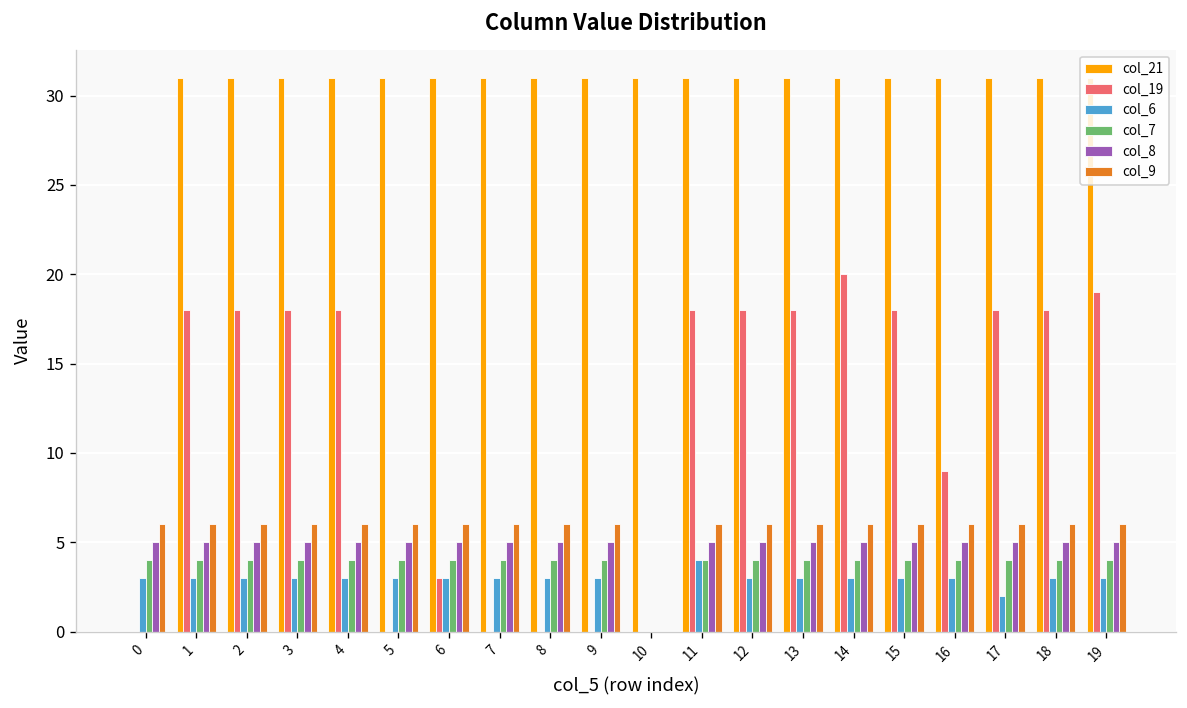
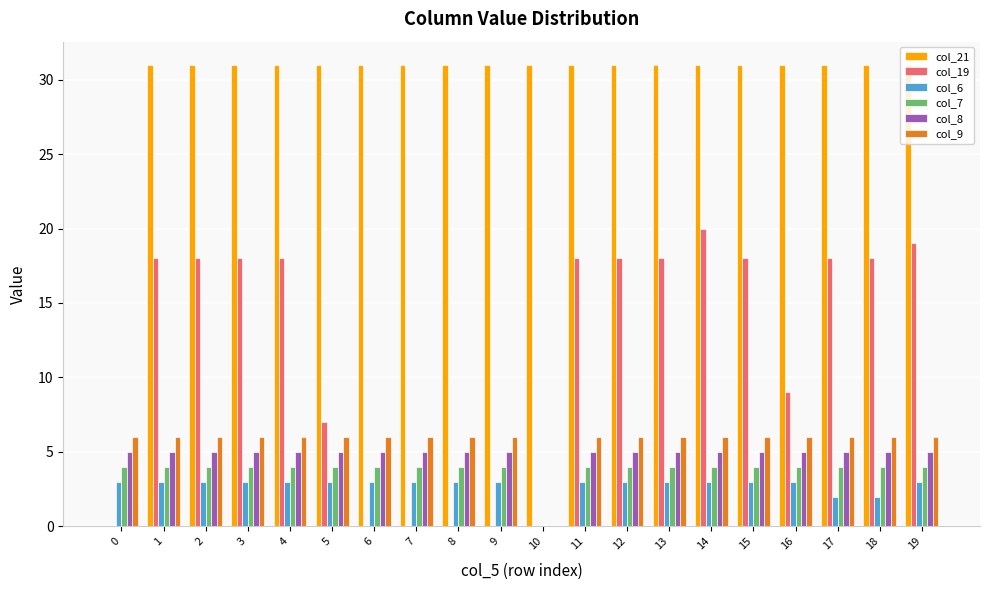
  {
    "col_19": {
      "0": 0,
      "1": 18,
      "2": 18,
      "3": 18,
      "4": 18,
-     "5": 0,
-     "6": 3,
+     "5": 7,
+     "6": 0,
      "7": 0,
      "8": 0,
      "9": 0,
      "10": 0,
      "11": 18,
      "12": 18,
      "13": 18,
      "14": 20,
      "15": 18,
      "16": 9,
      "17": 18,
      "18": 18,
      "19": 19
    },
    "col_6": {
      "0": 3,
      "1": 3,
      "2": 3,
      "3": 3,
      "4": 3,
      "5": 3,
      "6": 3,
      "7": 3,
      "8": 3,
      "9": 3,
      "10": 0,
-     "11": 4,
+     "11": 3,
      "12": 3,
      "13": 3,
      "14": 3,
      "15": 3,
      "16": 3,
      "17": 2,
-     "18": 3,
+     "18": 2,
      "19": 3
    },
    "col_7": {
      "0": 4,
      "1": 4,
      "2": 4,
      "3": 4,
      "4": 4,
      "5": 4,
      "6": 4,
      "7": 4,
      "8": 4,
      "9": 4,
      "10": 0,
      "11": 4,
      "12": 4,
      "13": 4,
      "14": 4,
      "15": 4,
      "16": 4,
      "17": 4,
      "18": 4,
      "19": 4
    },
    "col_8": {
      "0": 5,
      "1": 5,
      "2": 5,
      "3": 5,
      "4": 5,
      "5": 5,
      "6": 5,
      "7": 5,
      "8": 5,
      "9": 5,
      "10": 0,
      "11": 5,
      "12": 5,
      "13": 5,
      "14": 5,
      "15": 5,
      "16": 5,
      "17": 5,
      "18": 5,
      "19": 5
    }
  }
